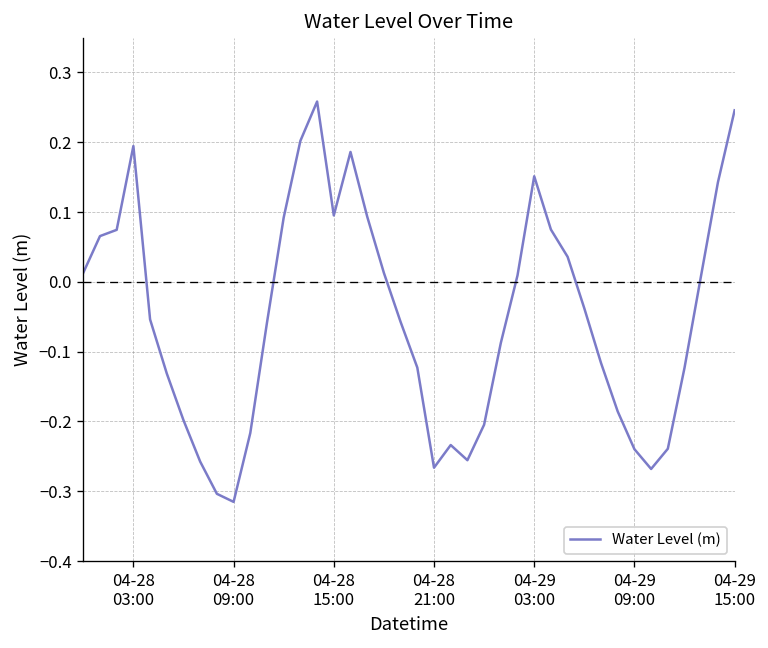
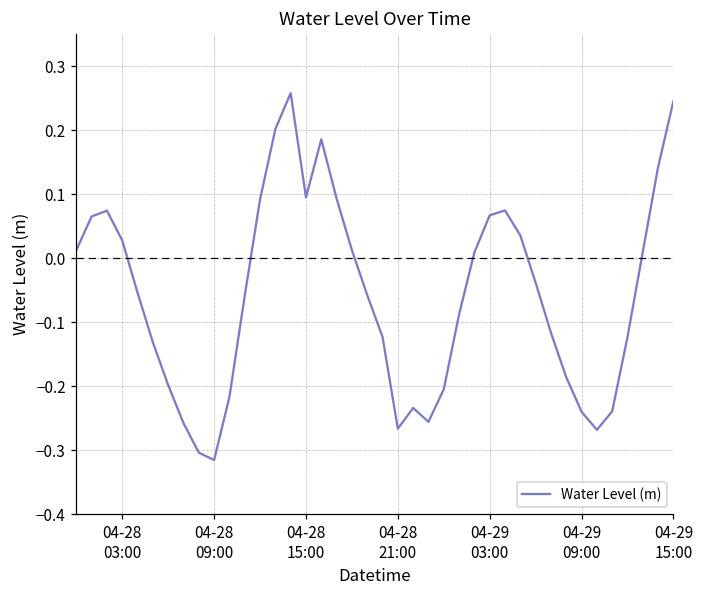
  {
-   "04-28 03:00": 0.19,
+   "04-28 03:00": 0.03,
    "04-28 09:00": -0.32,
    "04-28 15:00": 0.10,
    "04-28 21:00": -0.27,
-   "04-29 03:00": 0.15,
+   "04-29 03:00": 0.07,
    "04-29 09:00": -0.24,
    "04-29 15:00": 0.25
  }
